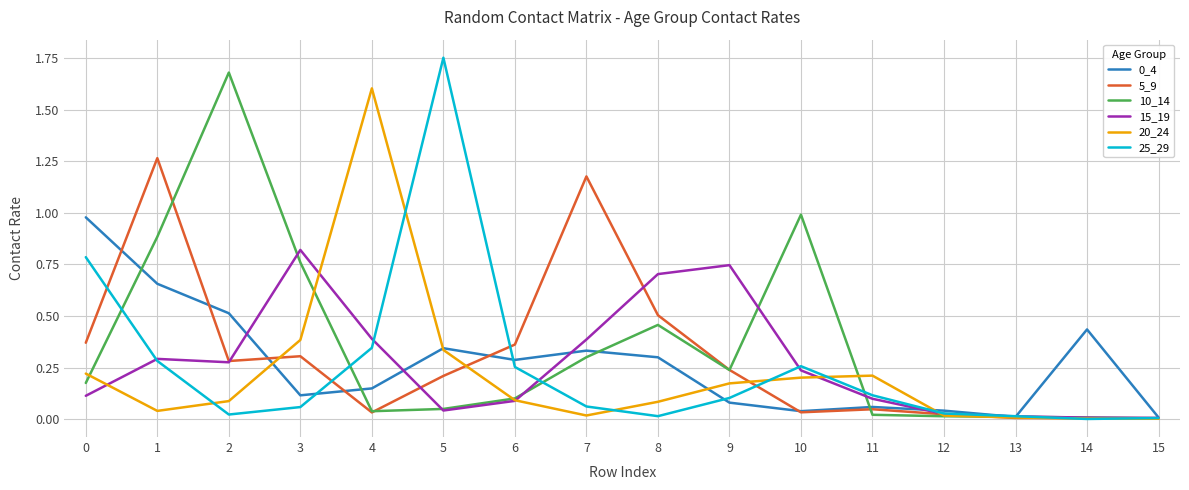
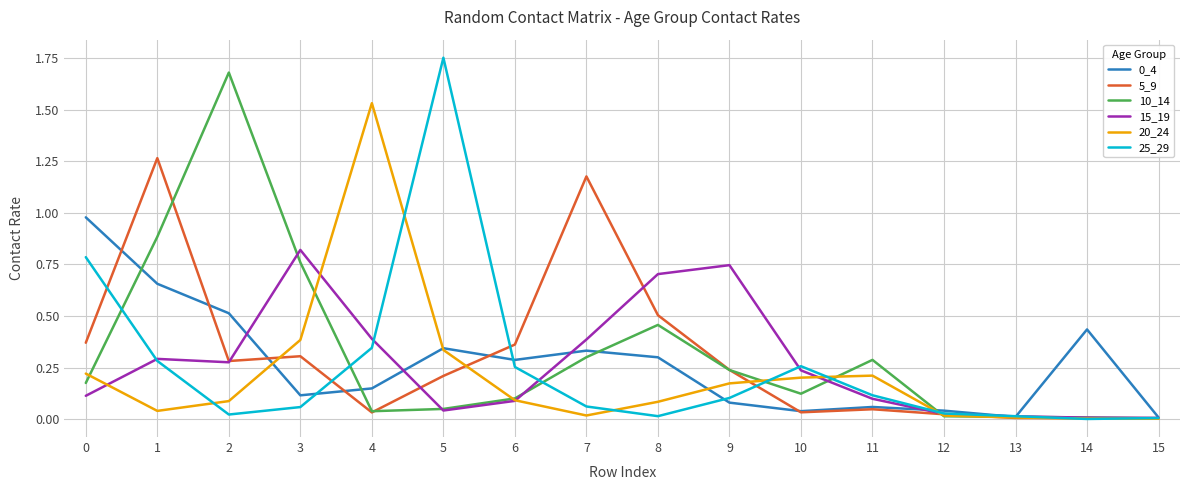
  {
    "0_4": {
      "0": 0.98,
      "1": 0.66,
      "2": 0.51,
      "3": 0.12,
      "4": 0.15,
      "6": 0.29,
      "7": 0.33,
      "8": 0.30,
      "9": 0.08,
      "12": 0.04,
      "14": 0.43
    },
    "5_9": {
      "0": 0.37,
      "1": 1.26,
      "3": 0.30,
      "5": 0.21,
      "6": 0.36,
      "7": 1.18,
      "8": 0.50
    },
    "10_14": {
      "0": 0.18,
      "1": 0.88,
      "2": 1.68,
      "3": 0.76,
      "7": 0.30,
      "8": 0.46,
-     "10": 0.99,
-     "11": 0.02
+     "10": 0.12,
+     "11": 0.29
    },
    "15_19": {
      "0": 0.11,
      "3": 0.82,
      "4": 0.39,
      "7": 0.39,
      "8": 0.70,
      "9": 0.75,
      "10": 0.24,
      "11": 0.10
    },
    "20_24": {
      "0": 0.22,
      "1": 0.04,
      "2": 0.09,
      "3": 0.38,
-     "4": 1.60,
+     "4": 1.53,
      "7": 0.02,
      "8": 0.08,
      "9": 0.17,
      "10": 0.20,
      "11": 0.21
    },
    "25_29": {
      "0": 0.78,
      "2": 0.02,
      "3": 0.06,
      "4": 0.35,
      "5": 1.75,
      "6": 0.25,
      "7": 0.06,
      "8": 0.01,
      "9": 0.10,
      "10": 0.26,
      "11": 0.12
    }
  }
